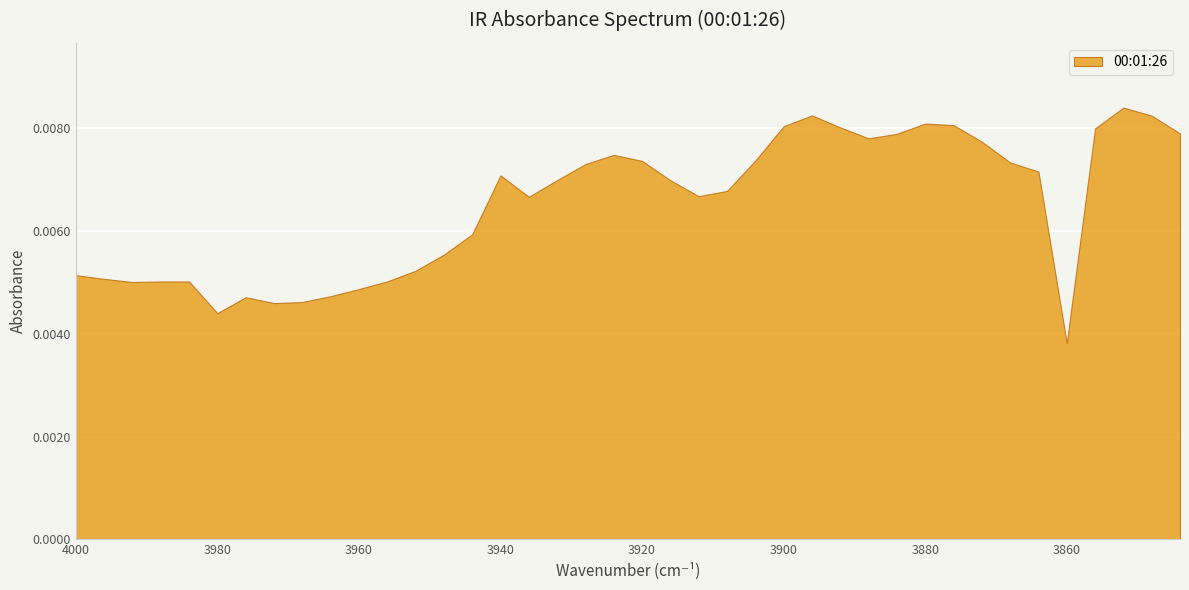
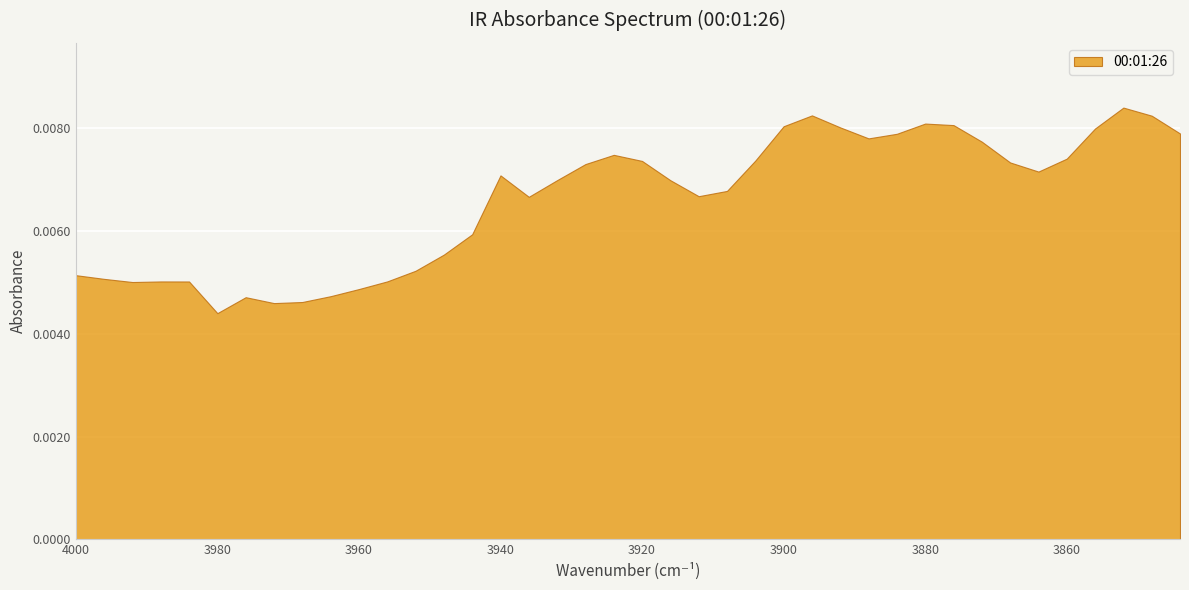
  {
    "4000": 0.0051,
    "3980": 0.0044,
    "3960": 0.0049,
    "3940": 0.0071,
    "3920": 0.0074,
    "3900": 0.0080,
    "3880": 0.0081,
-   "3860": 0.0038
+   "3860": 0.0074
  }
